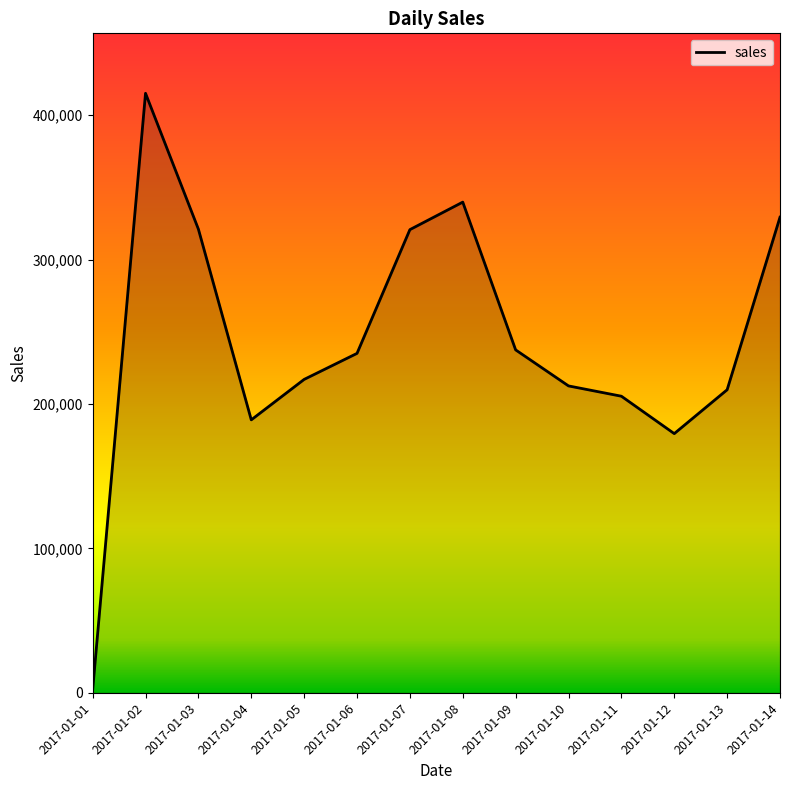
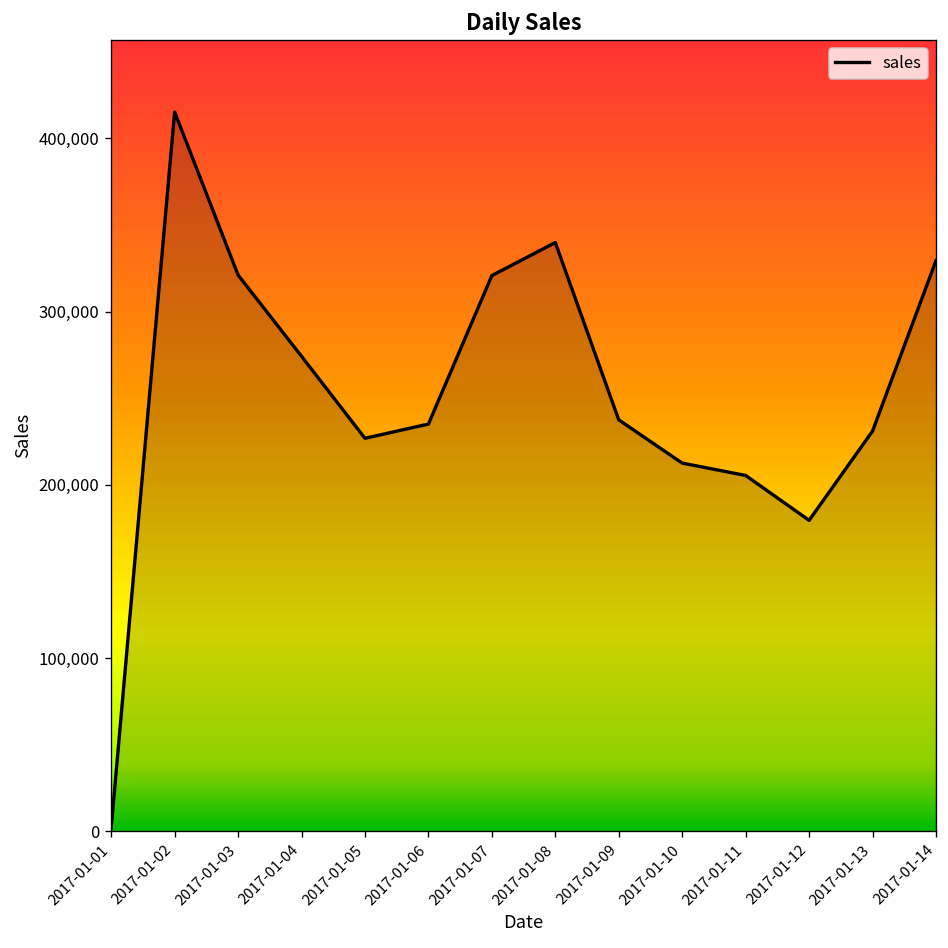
  {
    "2017-01-01": "2,000",
    "2017-01-02": "415,000",
    "2017-01-03": "321,000",
-   "2017-01-04": "189,000",
-   "2017-01-05": "217,000",
+   "2017-01-04": "274,000",
+   "2017-01-05": "227,000",
    "2017-01-06": "235,000",
    "2017-01-07": "321,000",
    "2017-01-08": "340,000",
    "2017-01-09": "237,000",
    "2017-01-10": "213,000",
    "2017-01-11": "205,000",
    "2017-01-12": "180,000",
-   "2017-01-13": "210,000",
+   "2017-01-13": "231,000",
    "2017-01-14": "329,000"
  }
